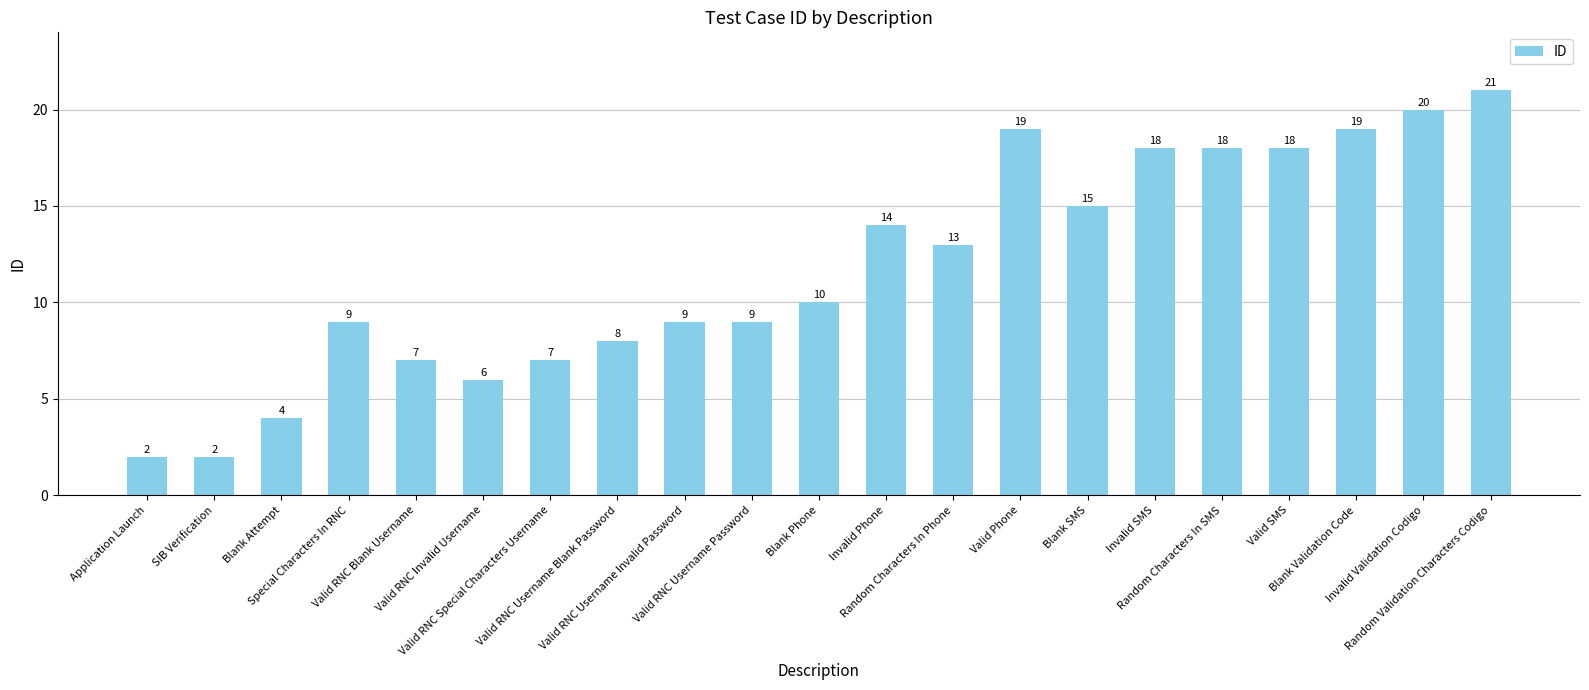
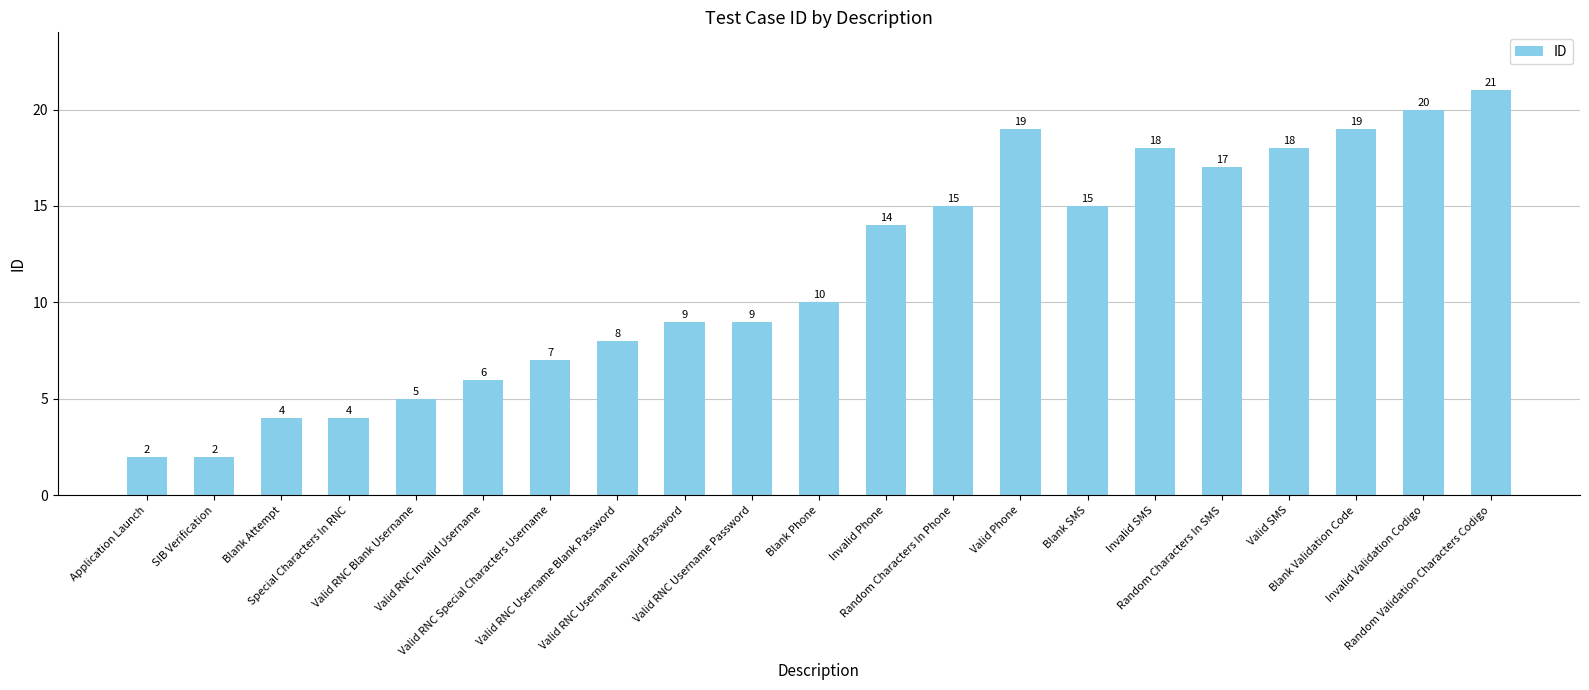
  {
    "Application Launch": 2,
    "SIB Verification": 2,
    "Blank Attempt": 4,
-   "Special Characters In RNC": 9,
-   "Valid RNC Blank Username": 7,
+   "Special Characters In RNC": 4,
+   "Valid RNC Blank Username": 5,
    "Valid RNC Invalid Username": 6,
    "Valid RNC Special Characters Username": 7,
    "Valid RNC Username Blank Password": 8,
    "Valid RNC Username Invalid Password": 9,
    "Valid RNC Username Password": 9,
    "Blank Phone": 10,
    "Invalid Phone": 14,
-   "Random Characters In Phone": 13,
+   "Random Characters In Phone": 15,
    "Valid Phone": 19,
    "Blank SMS": 15,
    "Invalid SMS": 18,
-   "Random Characters In SMS": 18,
+   "Random Characters In SMS": 17,
    "Valid SMS": 18,
    "Blank Validation Code": 19,
    "Invalid Validation Codigo": 20,
    "Random Validation Characters Codigo": 21
  }
